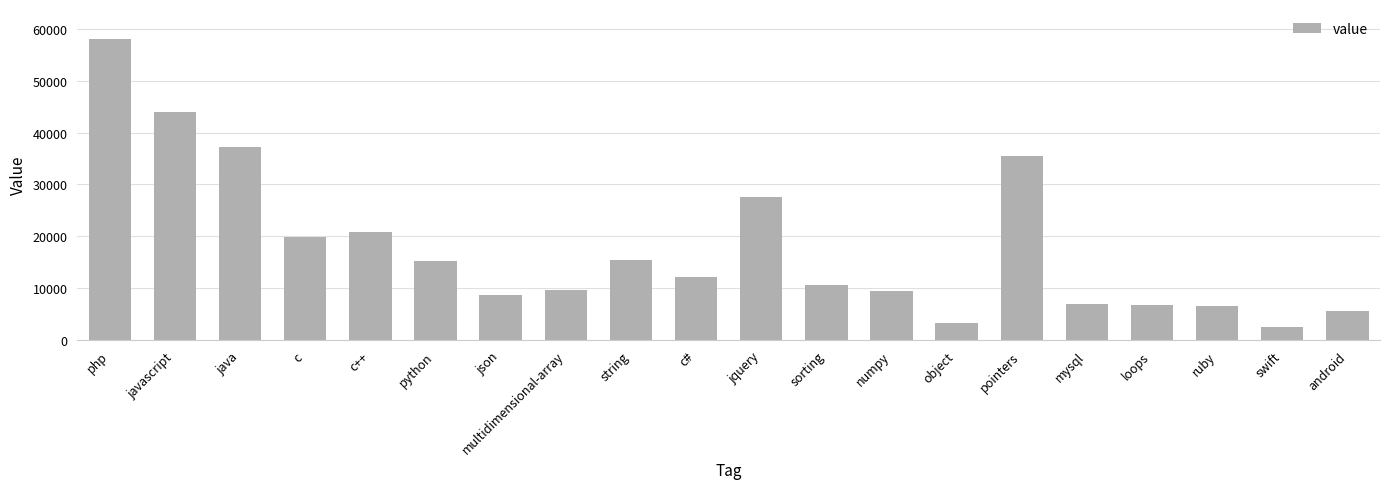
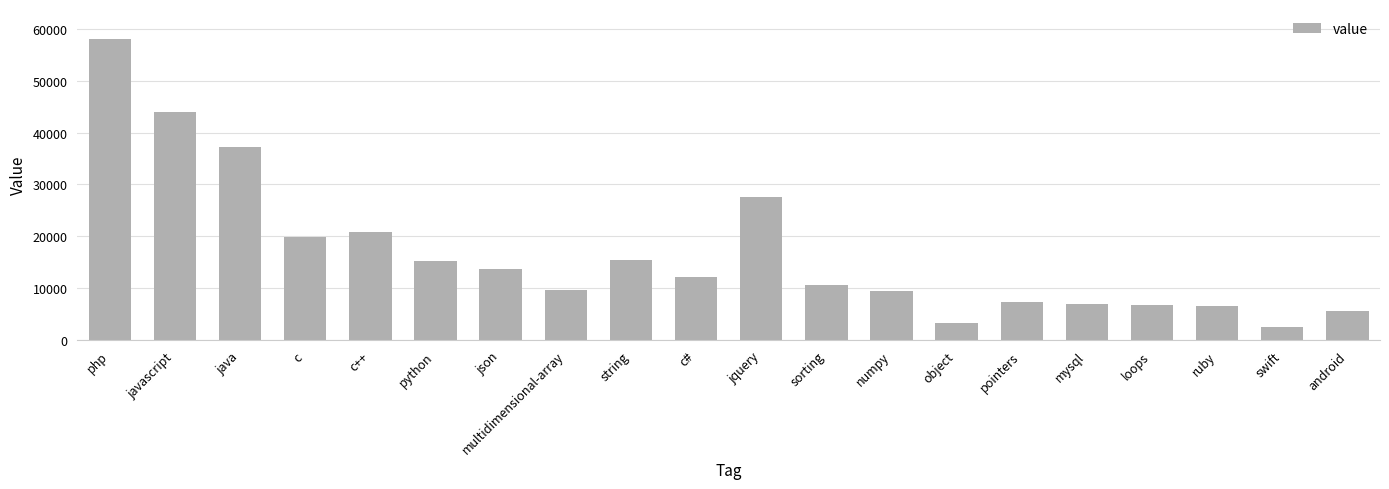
  {
    "php": 58000,
    "javascript": 44000,
    "java": 37000,
    "c": 20000,
    "c++": 21000,
    "python": 15000,
-   "json": 9000,
+   "json": 14000,
    "multidimensional-array": 10000,
    "string": 15000,
    "c#": 12000,
    "jquery": 27000,
    "sorting": 11000,
    "numpy": 9000,
    "object": 3000,
-   "pointers": 35000,
+   "pointers": 7000,
    "mysql": 7000,
    "loops": 7000,
    "ruby": 7000,
    "swift": 3000,
    "android": 6000
  }
